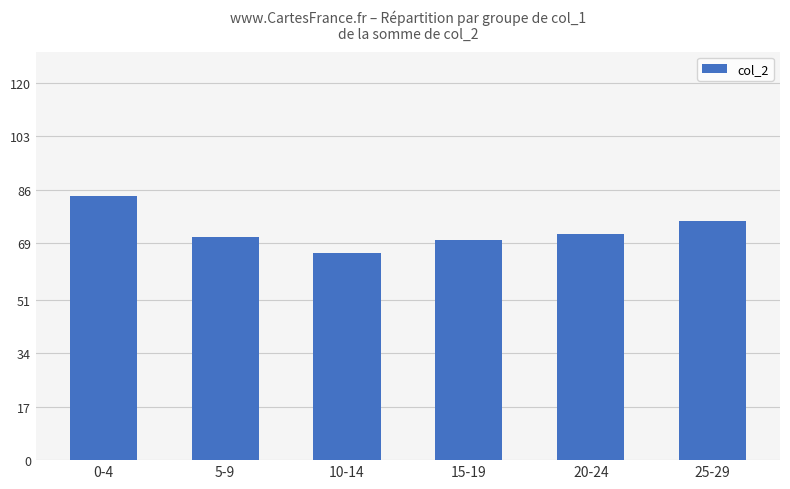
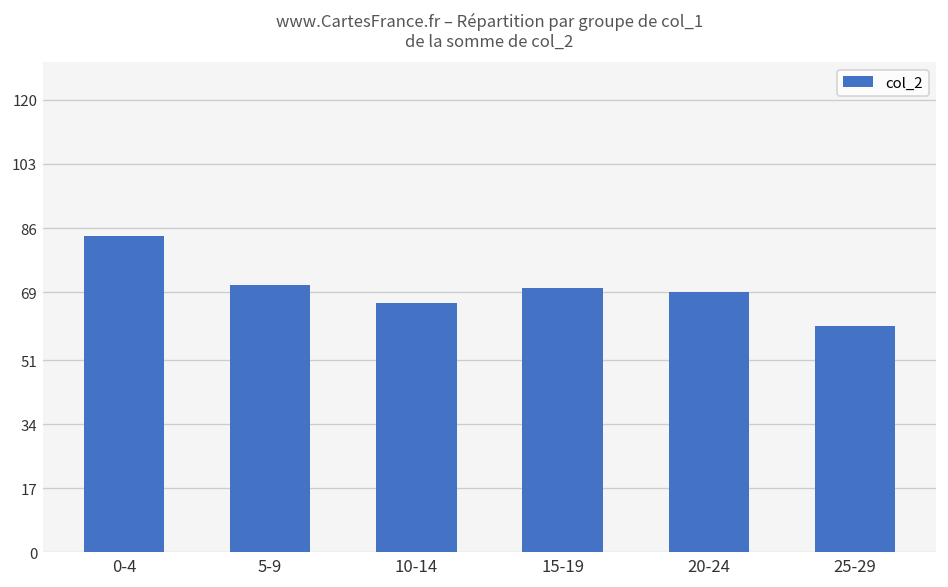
  {
    "0-4": 84,
    "5-9": 71,
    "10-14": 66,
    "15-19": 70,
-   "20-24": 72,
-   "25-29": 76
+   "20-24": 69,
+   "25-29": 60
  }
